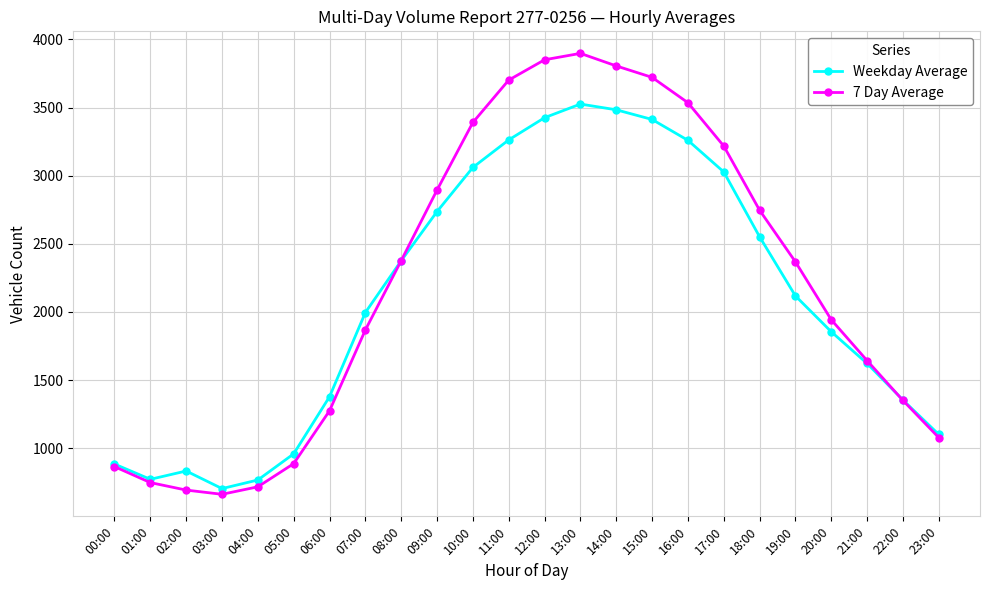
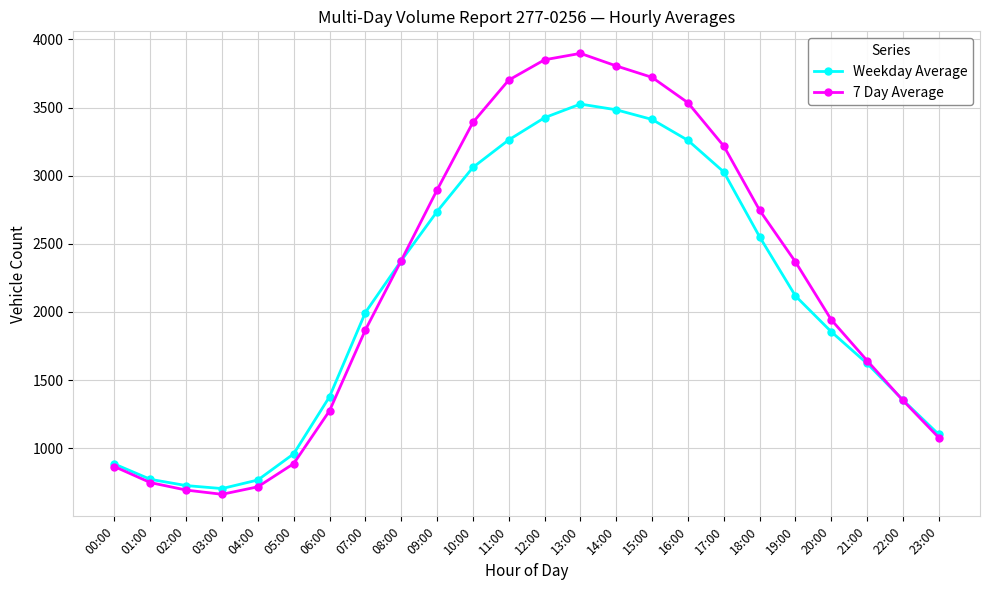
  {
    "Weekday Average": {
      "00:00": 880,
      "01:00": 770,
-     "02:00": 830,
+     "02:00": 730,
      "03:00": 700,
      "04:00": 770,
      "05:00": 960,
      "06:00": 1380,
      "07:00": 2000,
      "09:00": 2740,
      "10:00": 3060,
      "11:00": 3260,
      "12:00": 3430,
      "13:00": 3530,
      "14:00": 3480,
      "15:00": 3410,
      "16:00": 3260,
      "17:00": 3030,
      "18:00": 2550,
      "19:00": 2120,
      "20:00": 1860,
      "21:00": 1620,
      "23:00": 1100
    },
    "7 Day Average": {
      "00:00": 870,
      "01:00": 750,
      "02:00": 690,
      "03:00": 660,
      "04:00": 720,
      "05:00": 890,
      "06:00": 1280,
      "07:00": 1870,
      "09:00": 2900,
      "10:00": 3390,
      "11:00": 3700,
      "12:00": 3850,
      "13:00": 3900,
      "14:00": 3810,
      "15:00": 3720,
      "16:00": 3540,
      "17:00": 3220,
      "18:00": 2750,
      "19:00": 2370,
      "20:00": 1940,
      "21:00": 1640,
      "23:00": 1080
    }
  }
